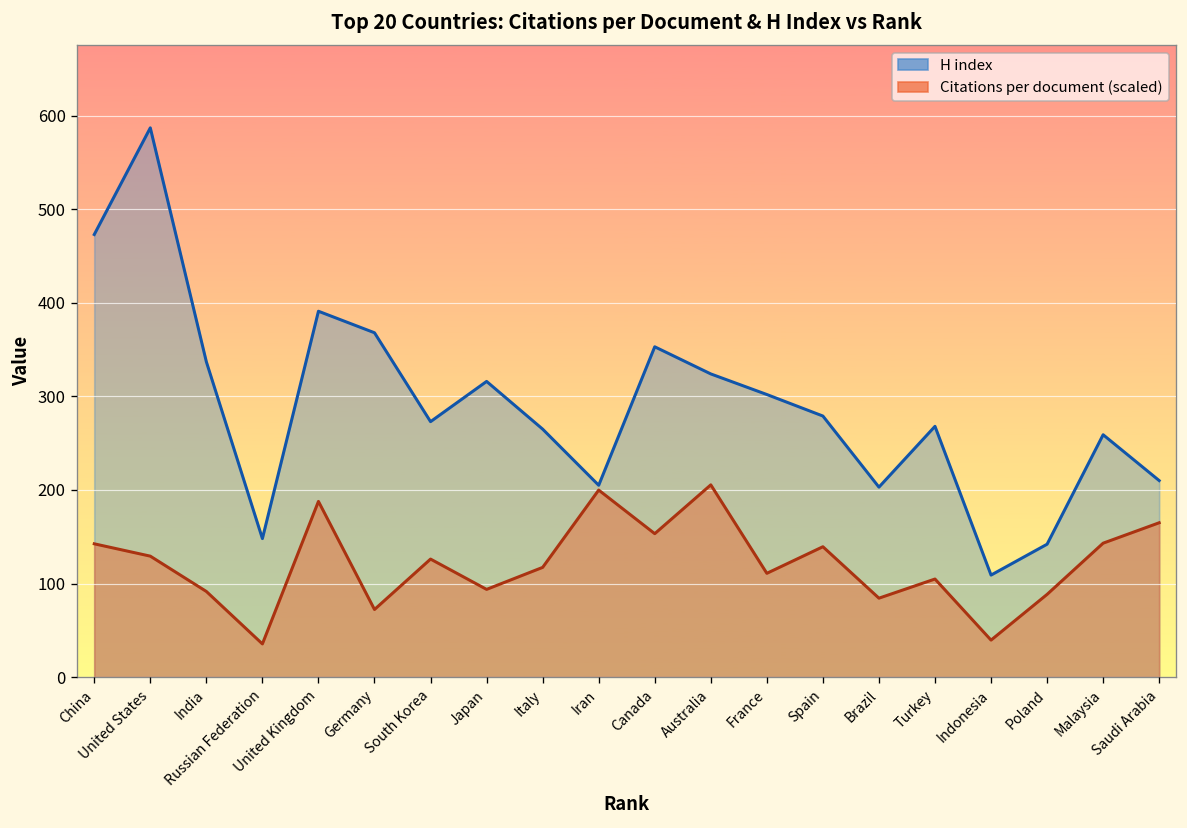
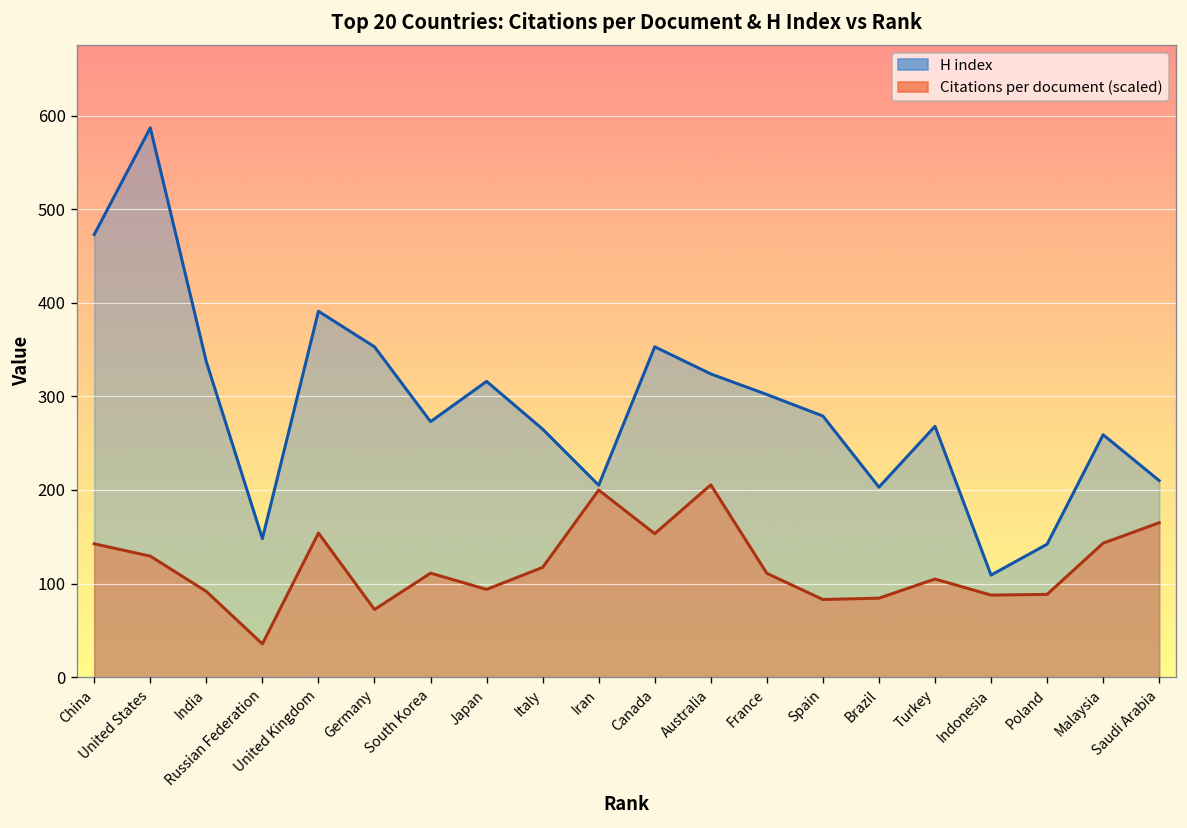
  {
    "H index": {
      "China": 470,
      "United States": 590,
      "India": 340,
      "Russian Federation": 150,
      "United Kingdom": 390,
-     "Germany": 370,
+     "Germany": 350,
      "South Korea": 270,
      "Japan": 320,
      "Italy": 270,
      "Iran": 210,
      "Canada": 350,
      "Australia": 320,
      "France": 300,
      "Spain": 280,
      "Brazil": 200,
      "Turkey": 270,
      "Indonesia": 110,
      "Poland": 140,
      "Malaysia": 260,
      "Saudi Arabia": 210
    },
    "Citations per document (scaled)": {
      "China": 140,
      "United States": 130,
      "India": 90,
      "Russian Federation": 40,
-     "United Kingdom": 190,
+     "United Kingdom": 150,
      "Germany": 70,
-     "South Korea": 130,
+     "South Korea": 110,
      "Japan": 90,
      "Italy": 120,
      "Iran": 200,
      "Canada": 150,
      "Australia": 210,
      "France": 110,
-     "Spain": 140,
+     "Spain": 80,
      "Brazil": 80,
      "Turkey": 100,
-     "Indonesia": 40,
+     "Indonesia": 90,
      "Poland": 90,
      "Malaysia": 140,
      "Saudi Arabia": 160
    }
  }
